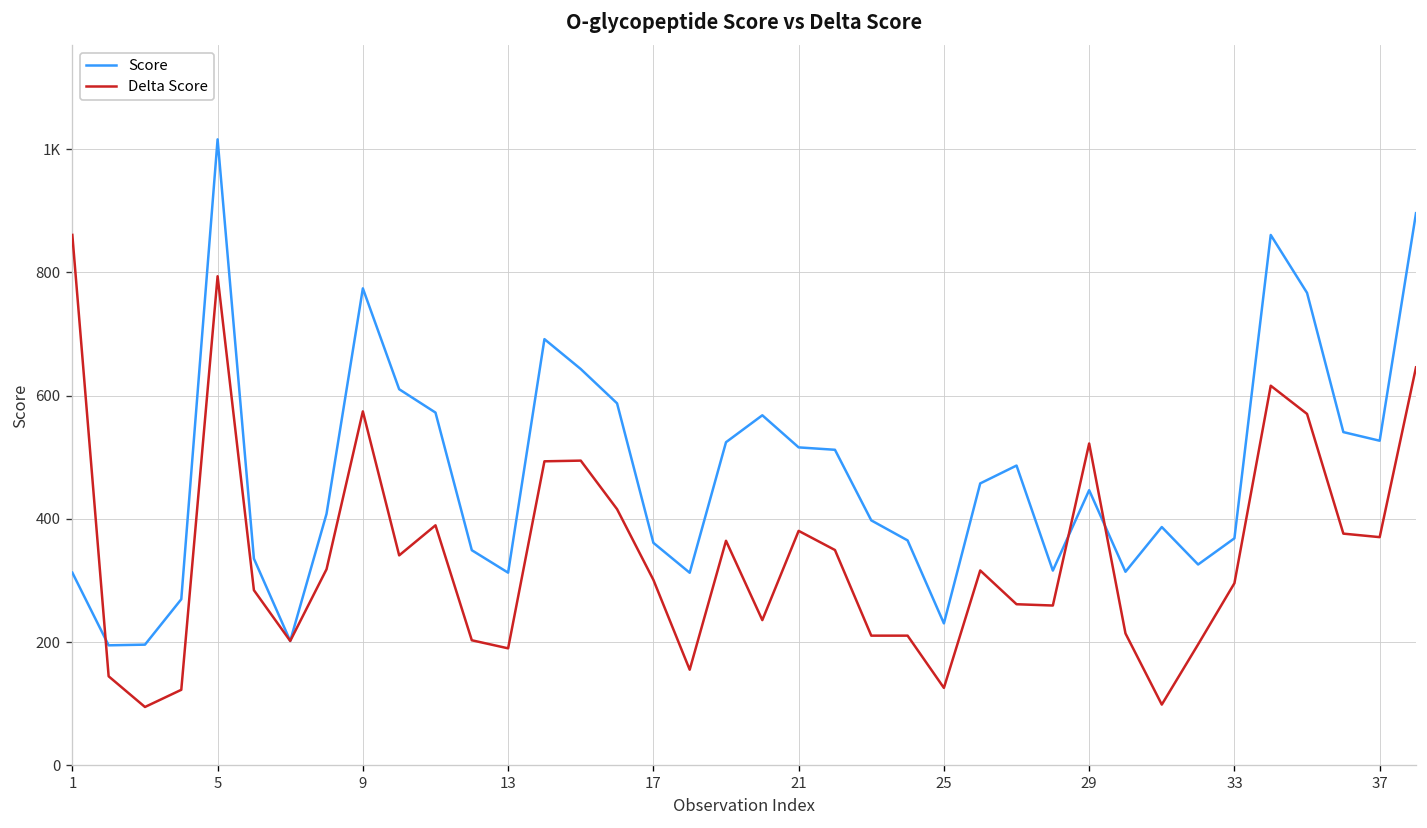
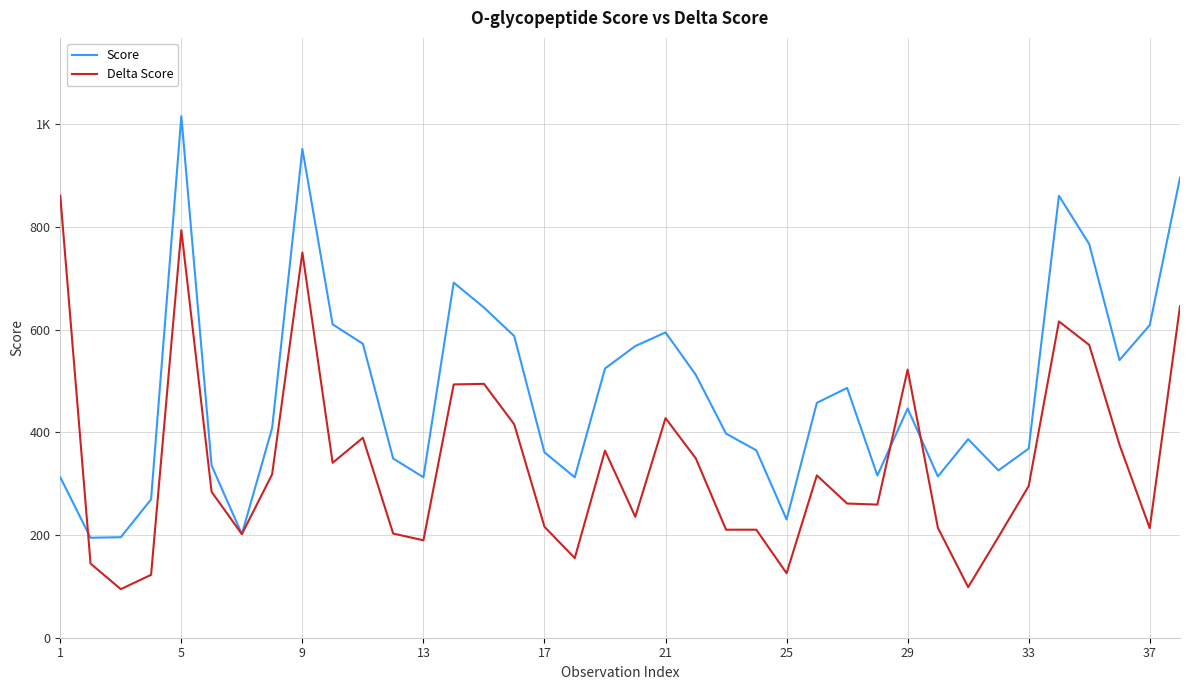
  {
    "Score": {
      "1": 310,
      "5": 1020,
-     "9": 770,
+     "9": 950,
      "13": 310,
      "17": 360,
-     "21": 520,
+     "21": 590,
      "25": 230,
      "29": 450,
      "33": 370,
-     "37": 530
+     "37": 610
    },
    "Delta Score": {
      "1": 860,
      "5": 790,
-     "9": 570,
+     "9": 750,
      "13": 190,
-     "17": 300,
-     "21": 380,
+     "17": 220,
+     "21": 430,
      "25": 130,
      "29": 520,
      "33": 300,
-     "37": 370
+     "37": 210
    }
  }
